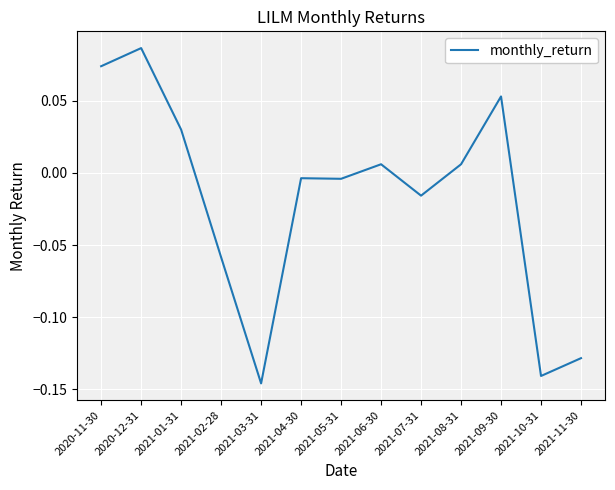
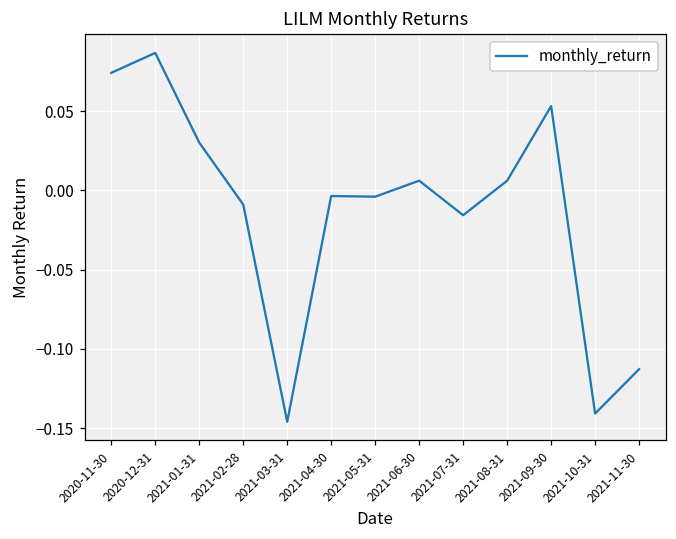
  {
    "2020-11-30": 0.074,
    "2020-12-31": 0.087,
    "2021-01-31": 0.030,
-   "2021-02-28": -0.058,
+   "2021-02-28": -0.009,
    "2021-03-31": -0.146,
    "2021-04-30": -0.004,
    "2021-05-31": -0.004,
    "2021-06-30": 0.006,
    "2021-07-31": -0.016,
    "2021-08-31": 0.006,
    "2021-09-30": 0.053,
    "2021-10-31": -0.141,
-   "2021-11-30": -0.128
+   "2021-11-30": -0.113
  }
